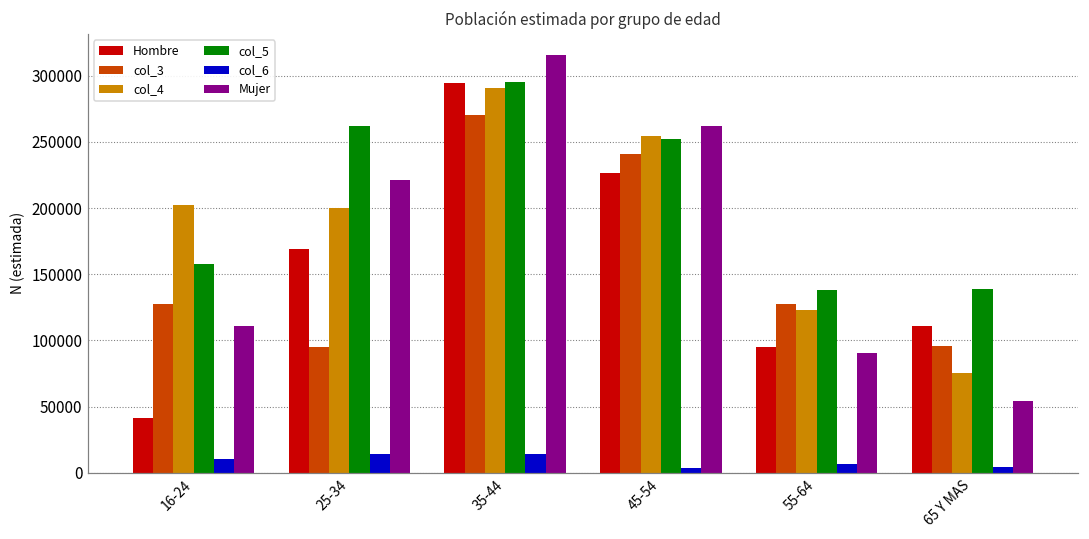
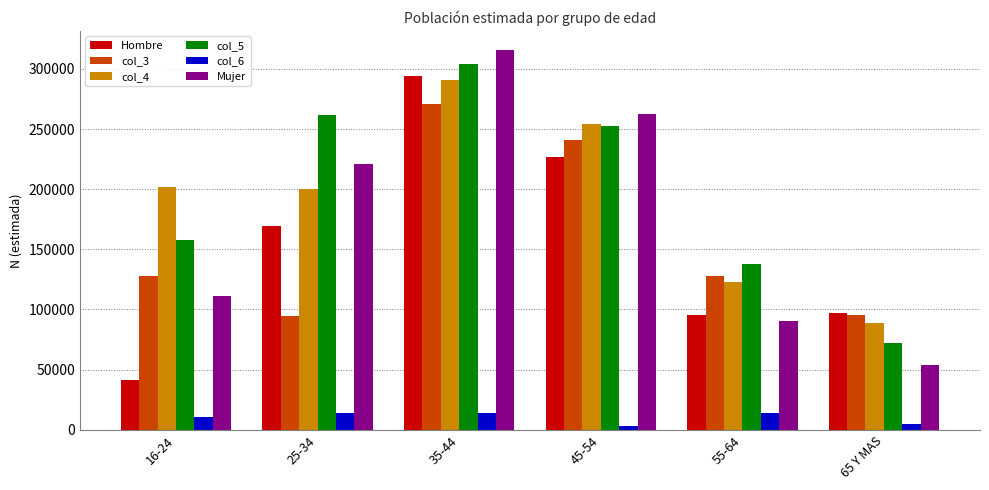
  {
    "Hombre": {
      "16-24": 41000,
      "25-34": 169000,
      "35-44": 295000,
      "45-54": 227000,
      "55-64": 95000,
-     "65 Y MAS": 111000
+     "65 Y MAS": 97000
    },
    "col_3": {
      "16-24": 128000,
      "25-34": 95000,
      "35-44": 270000,
      "45-54": 241000,
      "55-64": 127000,
      "65 Y MAS": 96000
    },
    "col_4": {
      "16-24": 202000,
      "25-34": 200000,
      "35-44": 291000,
      "45-54": 254000,
      "55-64": 123000,
-     "65 Y MAS": 76000
+     "65 Y MAS": 89000
    },
    "col_5": {
      "16-24": 157000,
      "25-34": 262000,
-     "35-44": 295000,
+     "35-44": 304000,
      "45-54": 252000,
      "55-64": 138000,
-     "65 Y MAS": 139000
+     "65 Y MAS": 72000
    },
    "col_6": {
      "16-24": 11000,
      "25-34": 14000,
      "35-44": 14000,
      "45-54": 3000,
-     "55-64": 7000,
+     "55-64": 14000,
      "65 Y MAS": 4000
    },
    "Mujer": {
      "16-24": 111000,
      "25-34": 221000,
      "35-44": 316000,
      "45-54": 262000,
      "55-64": 91000,
      "65 Y MAS": 54000
    }
  }
